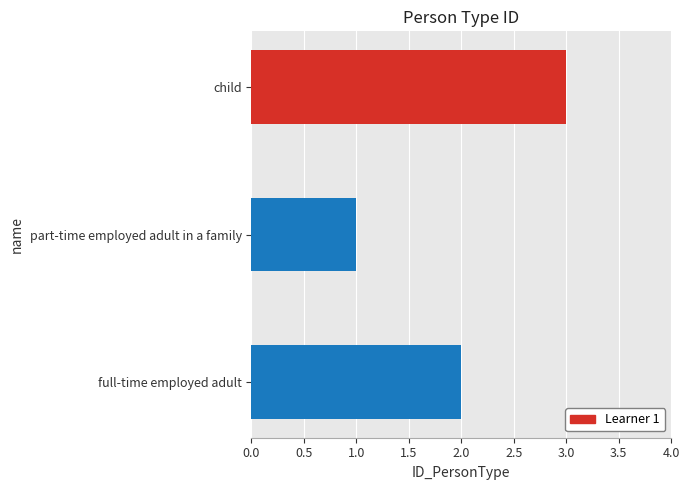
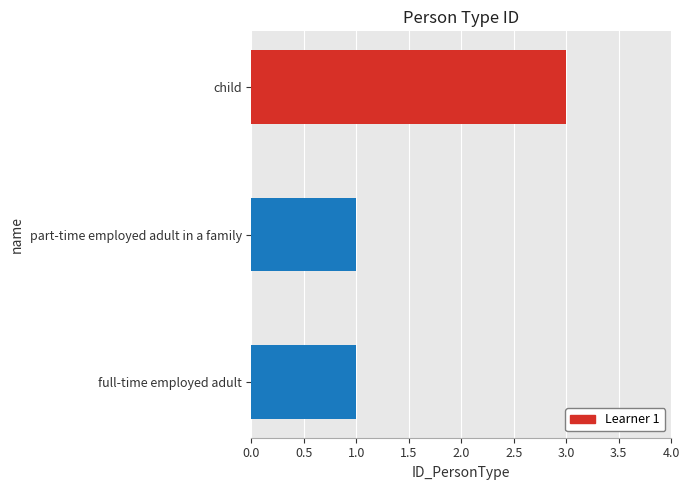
  {
    "child": 3,
    "part-time employed adult in a family": 1,
-   "full-time employed adult": 2
+   "full-time employed adult": 1
  }
